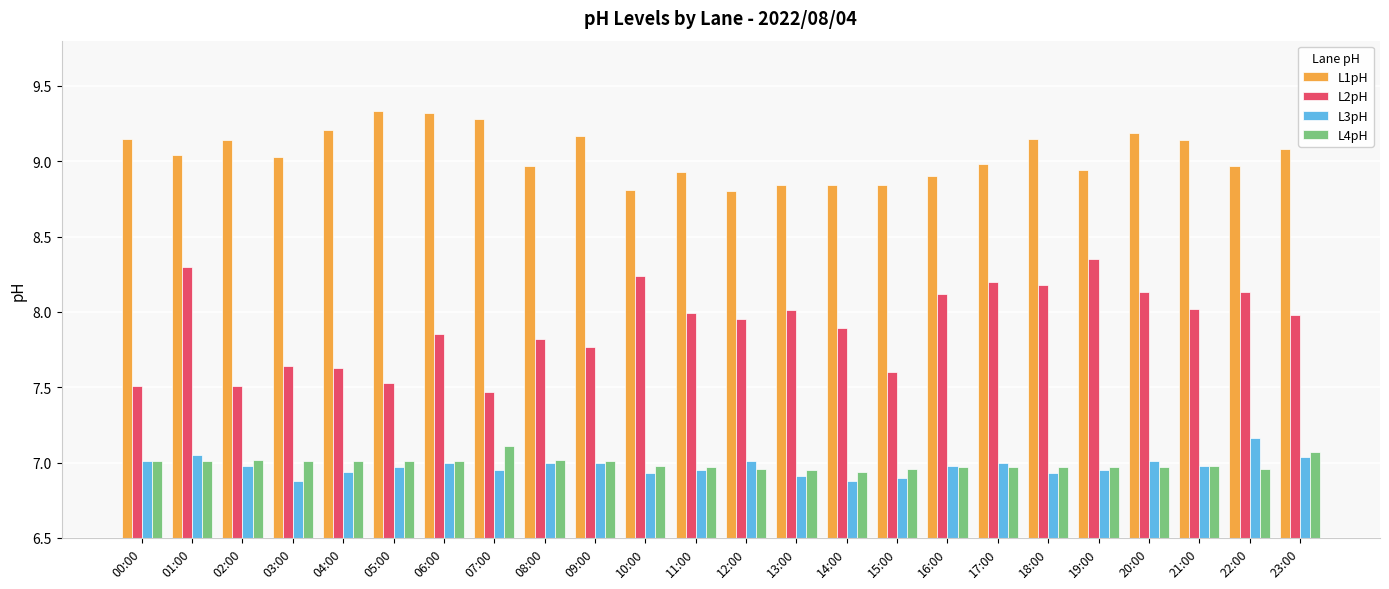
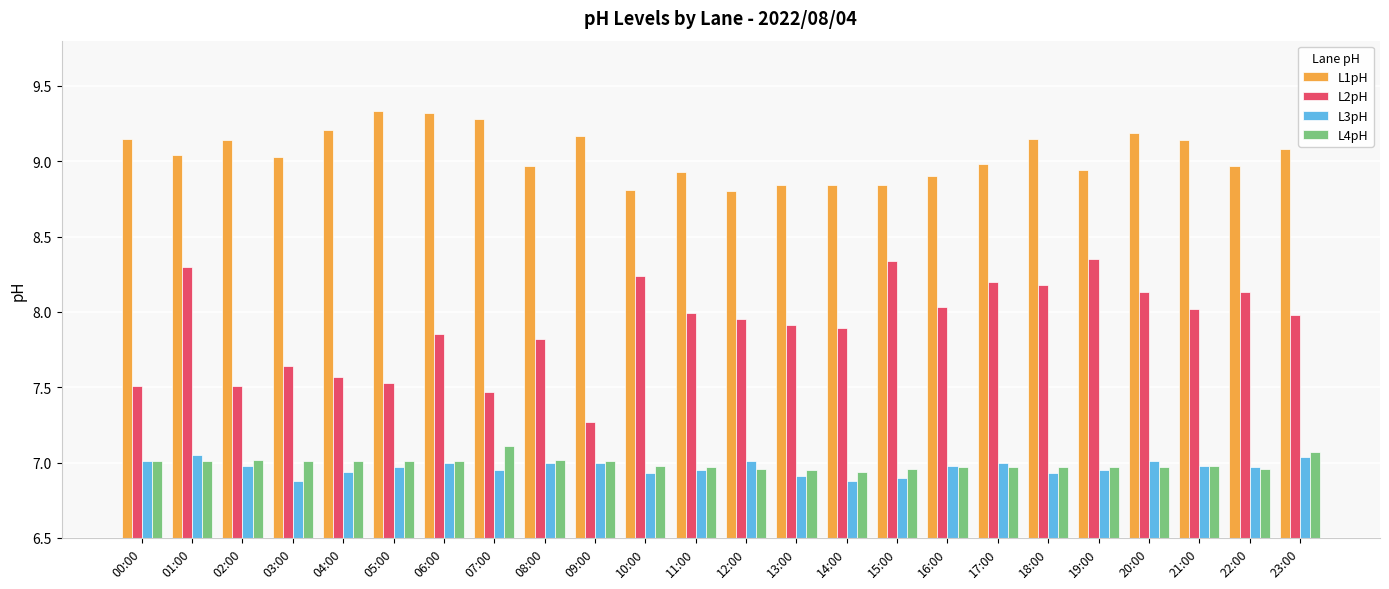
  {
    "L1pH": {
      "00:00": 9.15,
      "01:00": 9.04,
      "02:00": 9.14,
      "03:00": 9.03,
      "04:00": 9.21,
      "05:00": 9.33,
      "06:00": 9.32,
      "07:00": 9.28,
      "08:00": 8.97,
      "09:00": 9.17,
      "10:00": 8.81,
      "11:00": 8.93,
      "12:00": 8.80,
      "13:00": 8.84,
      "14:00": 8.84,
      "15:00": 8.84,
      "16:00": 8.90,
      "17:00": 8.98,
      "18:00": 9.15,
      "19:00": 8.94,
      "20:00": 9.19,
      "21:00": 9.14,
      "22:00": 8.97,
      "23:00": 9.08
    },
    "L2pH": {
      "00:00": 7.51,
      "01:00": 8.30,
      "02:00": 7.51,
      "03:00": 7.64,
-     "04:00": 7.63,
+     "04:00": 7.57,
      "05:00": 7.53,
      "06:00": 7.85,
      "07:00": 7.47,
      "08:00": 7.82,
-     "09:00": 7.77,
+     "09:00": 7.27,
      "10:00": 8.24,
      "11:00": 7.99,
      "12:00": 7.95,
-     "13:00": 8.01,
+     "13:00": 7.91,
      "14:00": 7.89,
-     "15:00": 7.60,
-     "16:00": 8.12,
+     "15:00": 8.34,
+     "16:00": 8.03,
      "17:00": 8.20,
      "18:00": 8.18,
      "19:00": 8.35,
      "20:00": 8.13,
      "21:00": 8.02,
      "22:00": 8.13,
      "23:00": 7.98
    },
    "L3pH": {
      "00:00": 7.01,
      "01:00": 7.05,
      "02:00": 6.98,
      "03:00": 6.88,
      "04:00": 6.94,
      "05:00": 6.97,
      "06:00": 7.00,
      "07:00": 6.95,
      "08:00": 7.00,
      "09:00": 7.00,
      "10:00": 6.93,
      "11:00": 6.95,
      "12:00": 7.01,
      "13:00": 6.91,
      "14:00": 6.88,
      "15:00": 6.90,
      "16:00": 6.98,
      "17:00": 7.00,
      "18:00": 6.93,
      "19:00": 6.95,
      "20:00": 7.01,
      "21:00": 6.98,
-     "22:00": 7.16,
+     "22:00": 6.97,
      "23:00": 7.04
    },
    "L4pH": {
      "00:00": 7.01,
      "01:00": 7.01,
      "02:00": 7.02,
      "03:00": 7.01,
      "04:00": 7.01,
      "05:00": 7.01,
      "06:00": 7.01,
      "07:00": 7.11,
      "08:00": 7.02,
      "09:00": 7.01,
      "10:00": 6.98,
      "11:00": 6.97,
      "12:00": 6.96,
      "13:00": 6.95,
      "14:00": 6.94,
      "15:00": 6.96,
      "16:00": 6.97,
      "17:00": 6.97,
      "18:00": 6.97,
      "19:00": 6.97,
      "20:00": 6.97,
      "21:00": 6.98,
      "22:00": 6.96,
      "23:00": 7.07
    }
  }
